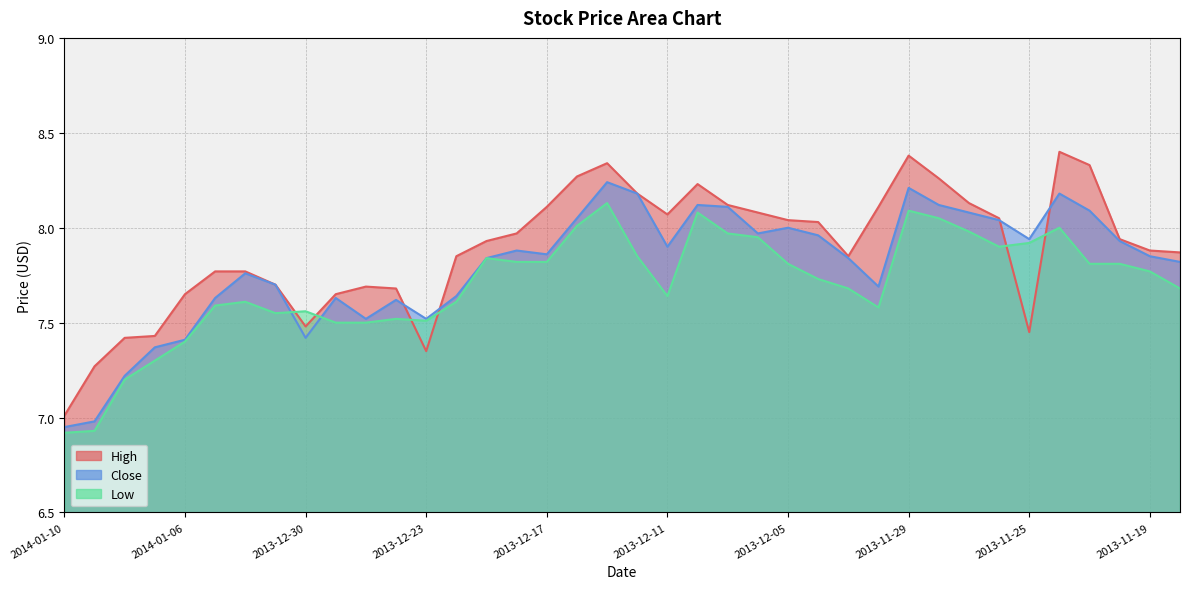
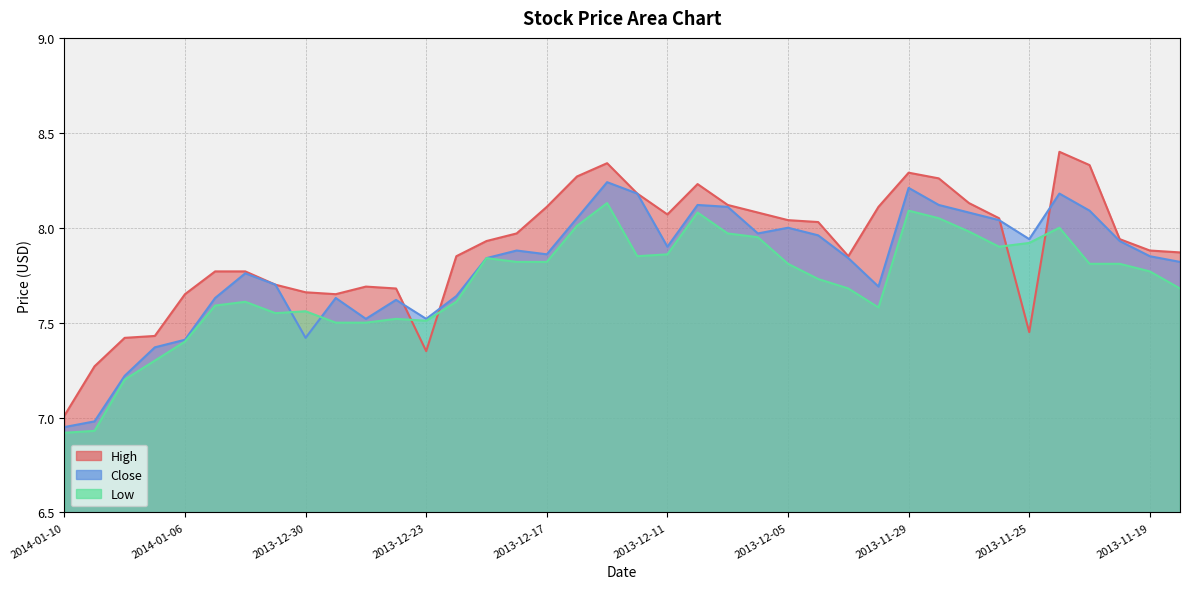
  {
    "High": {
      "2014-01-10": 7.01,
      "2014-01-06": 7.65,
-     "2013-12-30": 7.48,
+     "2013-12-30": 7.66,
      "2013-12-23": 7.35,
      "2013-12-17": 8.11,
      "2013-12-11": 8.07,
      "2013-12-05": 8.04,
-     "2013-11-29": 8.38,
+     "2013-11-29": 8.29,
      "2013-11-25": 7.45,
      "2013-11-19": 7.88
    },
    "Close": {
      "2014-01-10": 6.95,
      "2013-12-30": 7.42,
      "2013-12-17": 7.86,
      "2013-12-11": 7.90,
      "2013-12-05": 8.00,
      "2013-11-29": 8.21,
      "2013-11-25": 7.94,
      "2013-11-19": 7.85
    },
    "Low": {
      "2014-01-10": 6.92,
      "2013-12-30": 7.56,
      "2013-12-17": 7.82,
-     "2013-12-11": 7.64,
+     "2013-12-11": 7.86,
      "2013-12-05": 7.81,
      "2013-11-29": 8.09,
      "2013-11-25": 7.92,
      "2013-11-19": 7.77
    }
  }
